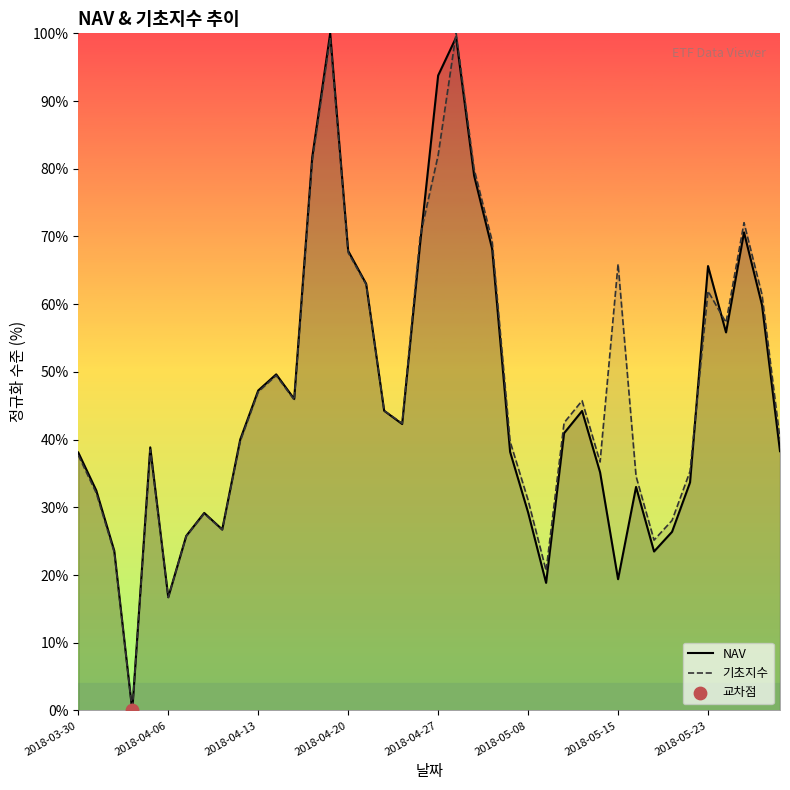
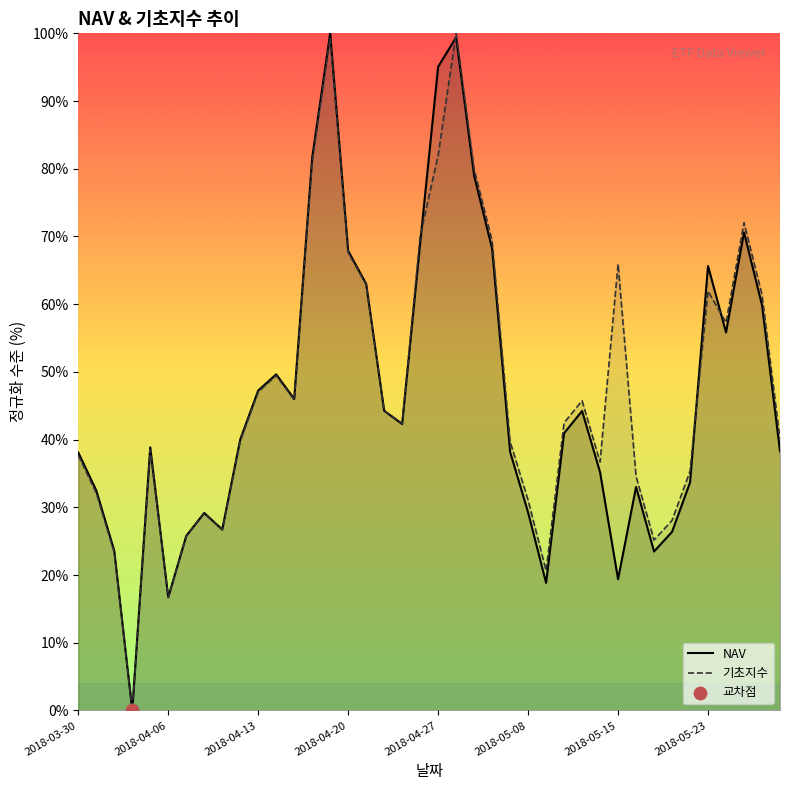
  {
    "NAV": {
      "2018-03-30": "38%",
-     "2018-04-27": "94%",
+     "2018-04-27": "95%",
      "2018-05-08": "29%",
      "2018-05-15": "19%",
      "2018-05-23": "66%"
    },
    "기초지수": {
      "2018-03-30": "38%",
      "2018-04-27": "82%",
      "2018-05-08": "31%",
      "2018-05-15": "66%",
      "2018-05-23": "62%"
    }
  }
